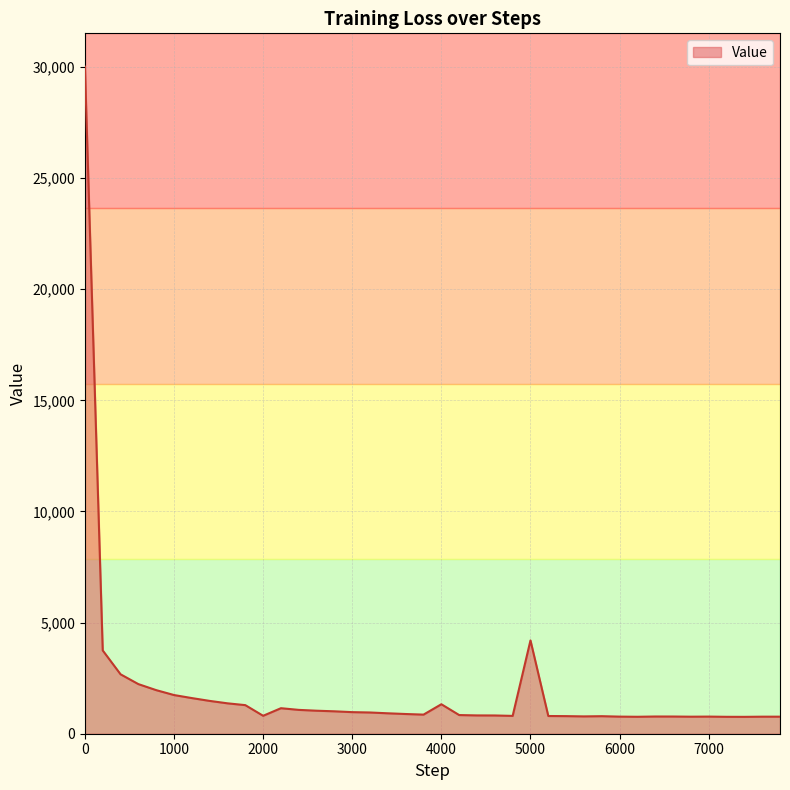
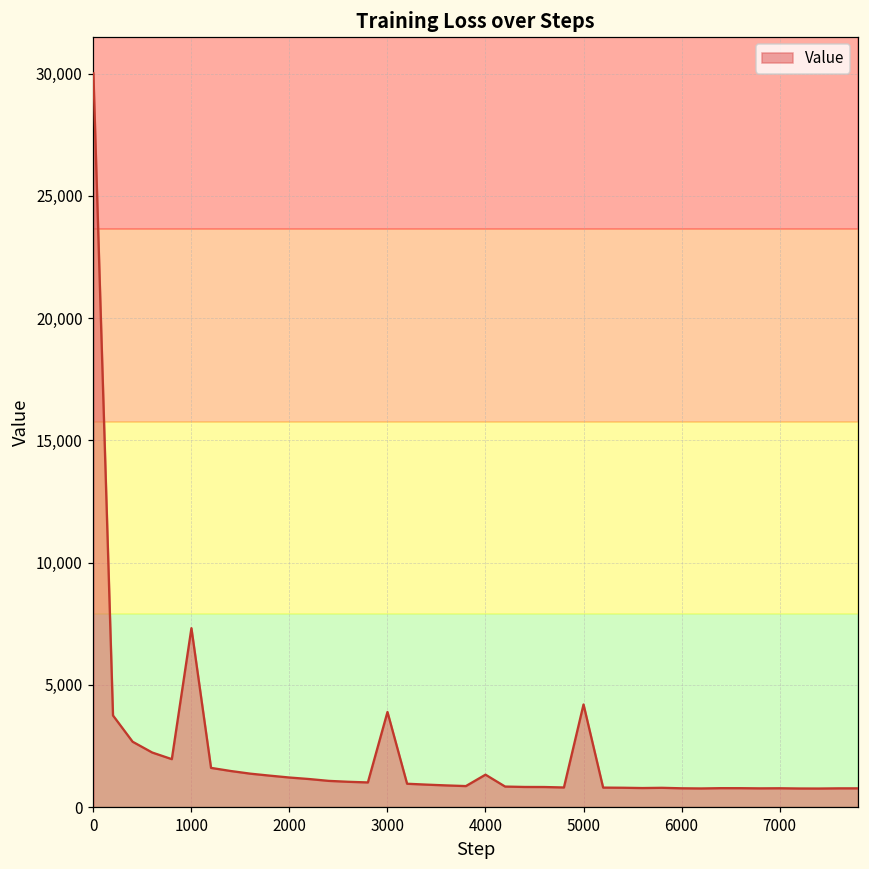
  {
    "0": "30,000",
-   "1000": "1,700",
-   "2000": "800",
-   "3000": "1,000",
+   "1000": "7,300",
+   "2000": "1,200",
+   "3000": "3,900",
    "4000": "1,300",
    "5000": "4,200",
    "6000": "800",
    "7000": "800"
  }
